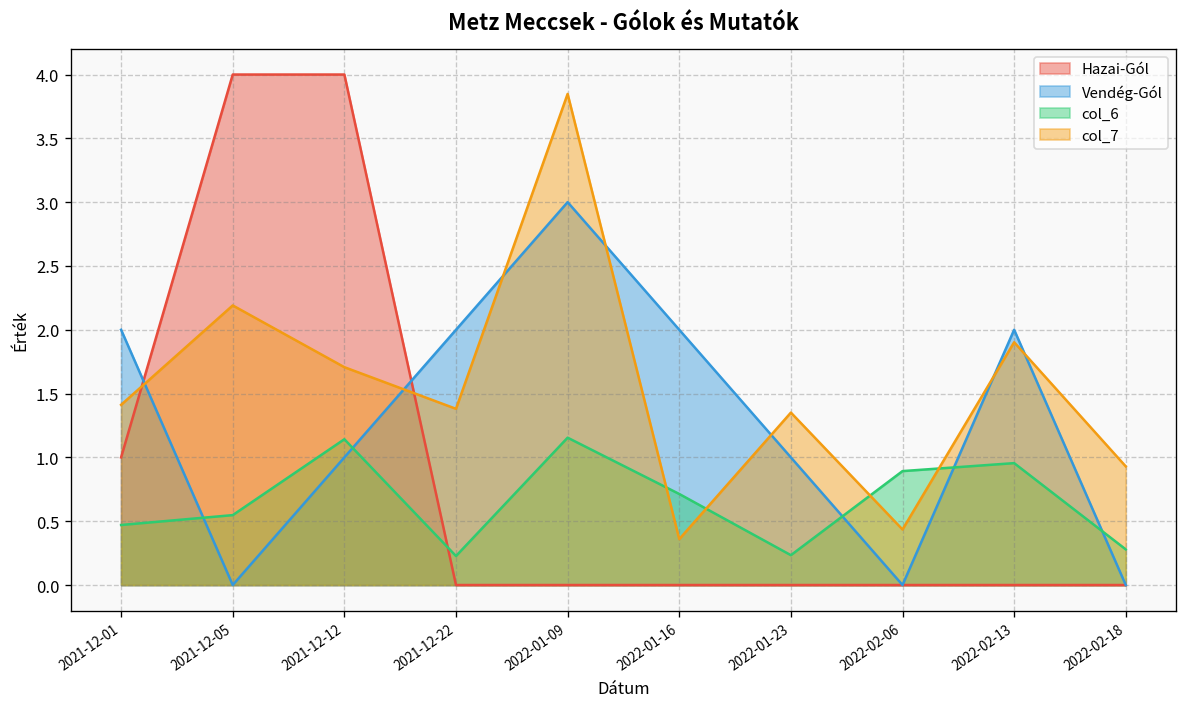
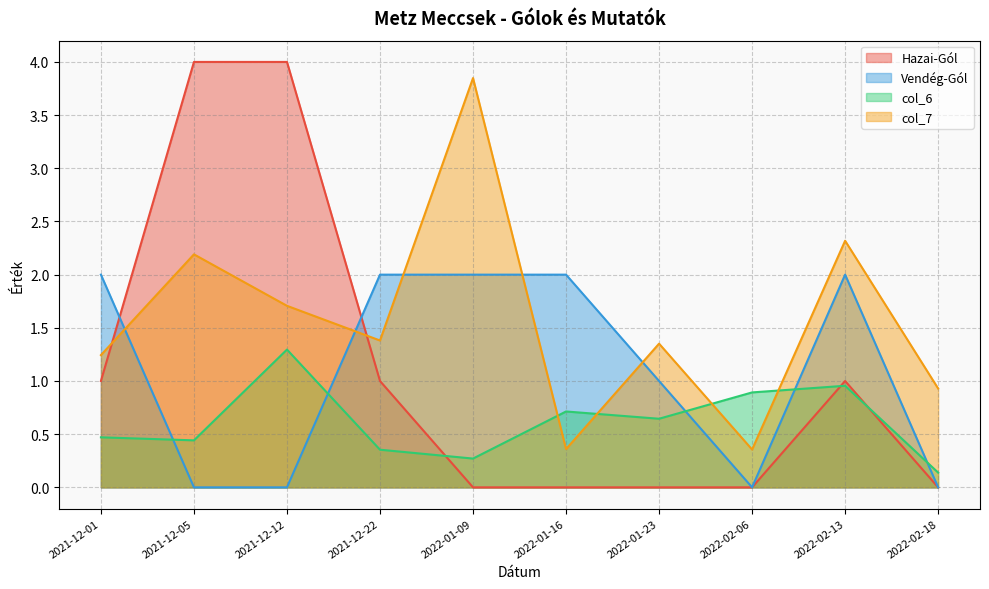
  {
    "Hazai-Gól": {
      "2021-12-01": 1,
      "2021-12-05": 4,
      "2021-12-12": 4,
-     "2021-12-22": 0,
+     "2021-12-22": 1,
      "2022-01-09": 0,
      "2022-01-16": 0,
      "2022-01-23": 0,
-     "2022-02-13": 0
+     "2022-02-13": 1
    },
    "Vendég-Gól": {
      "2021-12-01": 2,
      "2021-12-05": 0,
-     "2021-12-12": 1,
+     "2021-12-12": 0,
      "2021-12-22": 2,
-     "2022-01-09": 3,
+     "2022-01-09": 2,
      "2022-01-16": 2,
      "2022-01-23": 1,
      "2022-02-13": 2
    },
    "col_6": {
      "2021-12-01": 0.47,
-     "2021-12-05": 0.55,
-     "2021-12-12": 1.14,
-     "2021-12-22": 0.23,
-     "2022-01-09": 1.15,
+     "2021-12-05": 0.44,
+     "2021-12-12": 1.30,
+     "2021-12-22": 0.35,
+     "2022-01-09": 0.27,
      "2022-01-16": 0.71,
-     "2022-01-23": 0.23,
+     "2022-01-23": 0.65,
      "2022-02-06": 0.89,
      "2022-02-13": 0.96,
-     "2022-02-18": 0.28
+     "2022-02-18": 0.14
    },
    "col_7": {
-     "2021-12-01": 1.41,
+     "2021-12-01": 1.24,
      "2021-12-05": 2.19,
      "2021-12-12": 1.71,
      "2021-12-22": 1.38,
      "2022-01-09": 3.85,
      "2022-01-16": 0.36,
      "2022-01-23": 1.35,
-     "2022-02-06": 0.44,
-     "2022-02-13": 1.90,
+     "2022-02-06": 0.36,
+     "2022-02-13": 2.32,
      "2022-02-18": 0.93
    }
  }
